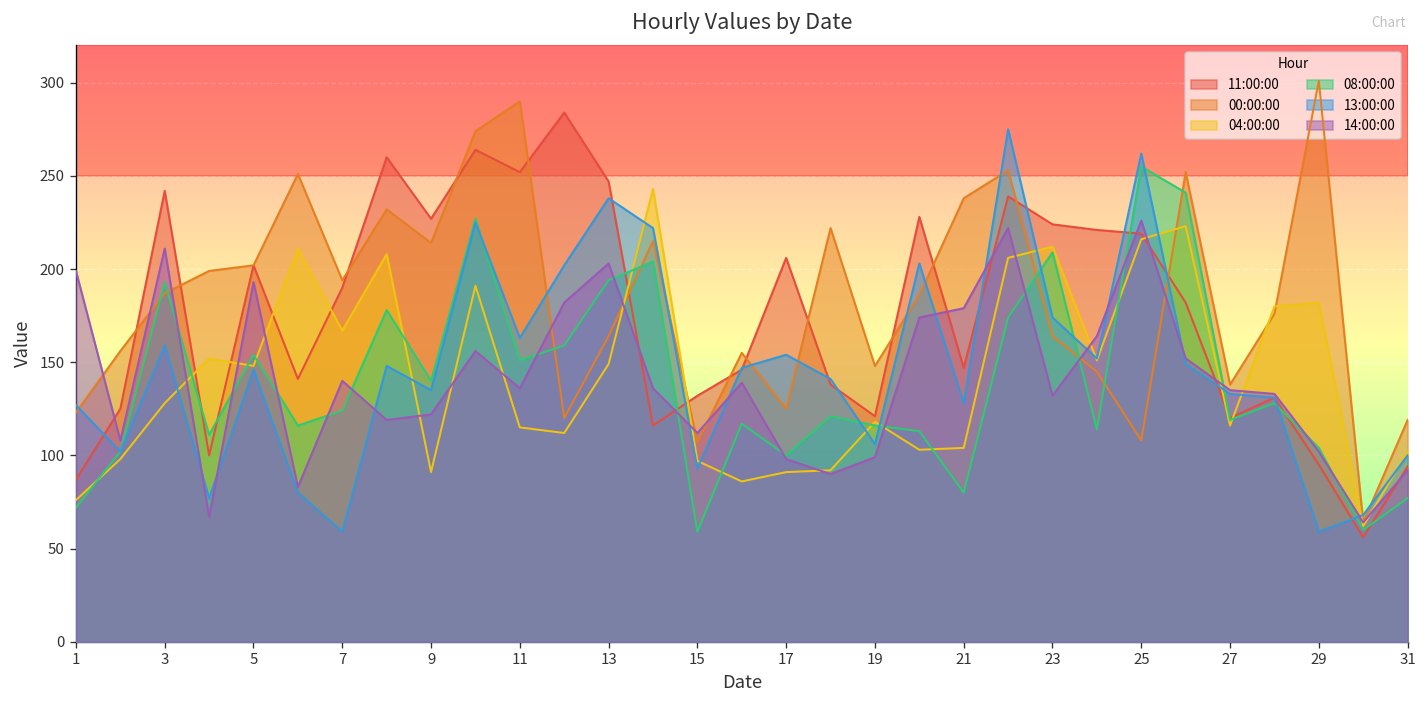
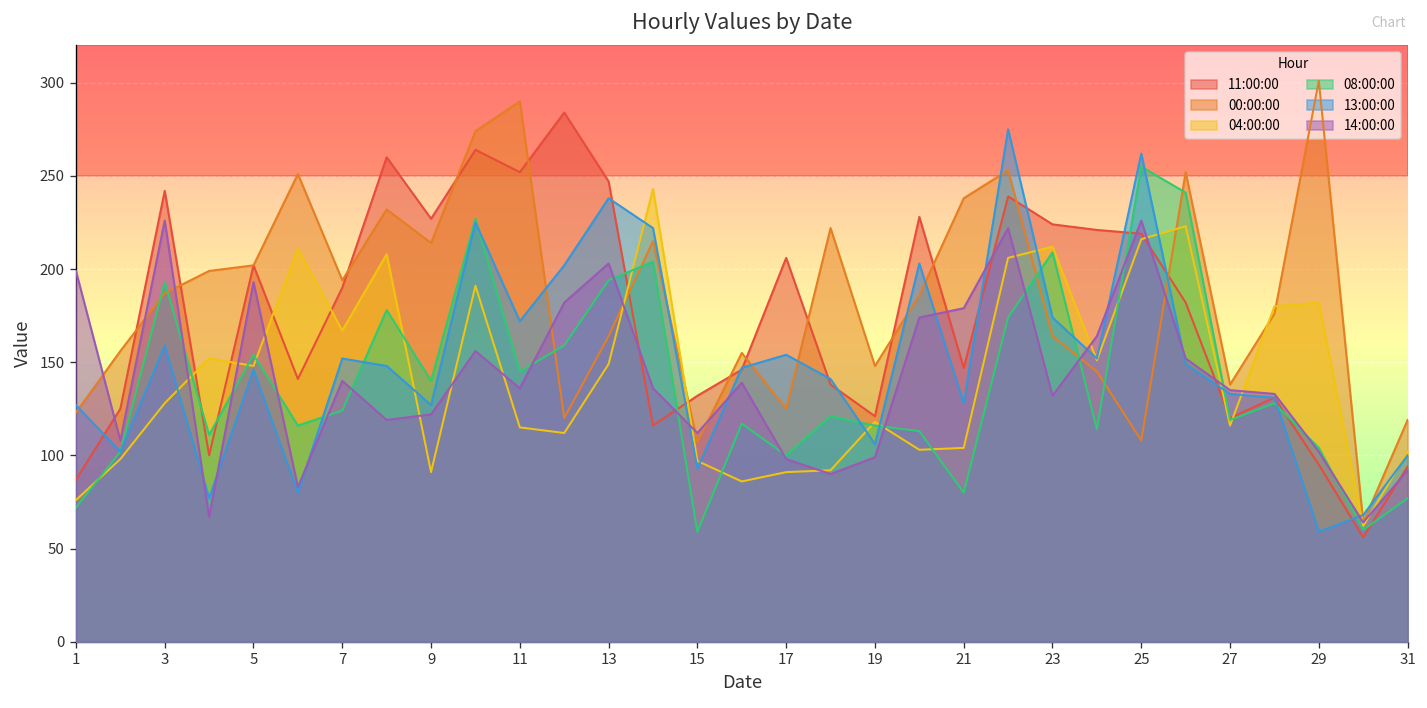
  {
    "08:00:00": {
      "1": 72,
      "3": 193,
      "5": 154,
      "7": 124,
      "9": 140,
-     "11": 151,
+     "11": 145,
      "13": 194,
      "15": 59,
      "17": 100,
      "19": 116,
      "21": 80,
      "23": 209,
      "25": 255,
      "29": 104,
      "31": 77
    },
    "13:00:00": {
      "1": 127,
      "3": 159,
      "5": 146,
-     "7": 59,
-     "9": 135,
-     "11": 163,
+     "7": 152,
+     "9": 127,
+     "11": 172,
      "13": 238,
      "15": 93,
      "17": 154,
      "19": 106,
      "21": 128,
      "23": 174,
      "25": 262,
      "27": 133,
      "29": 59,
      "31": 100
    },
    "14:00:00": {
      "1": 199,
-     "3": 211,
+     "3": 226,
      "5": 193,
      "7": 140,
      "9": 122,
      "11": 136,
      "13": 203,
      "15": 112,
      "17": 98,
      "19": 99,
      "21": 179,
      "23": 132,
      "25": 226,
      "27": 135,
      "29": 102,
      "31": 92
    }
  }
